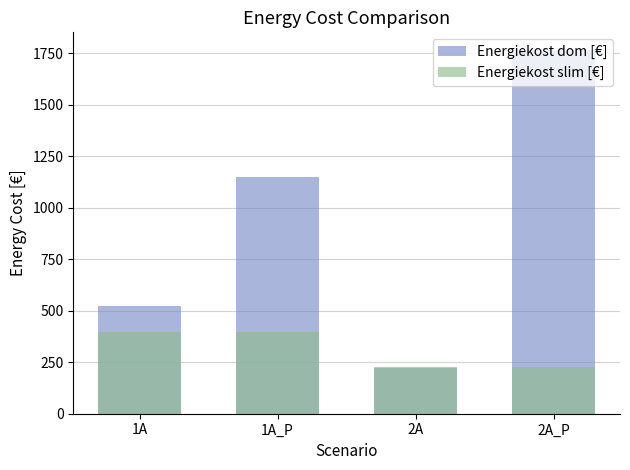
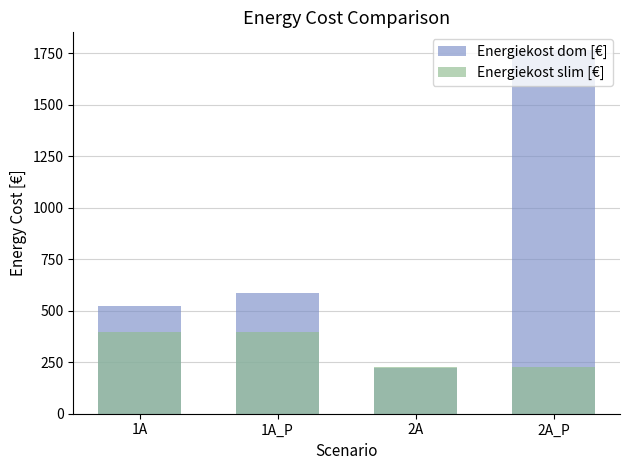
  {
    "Energiekost dom [€]": {
      "1A": 530,
-     "1A_P": 1150,
+     "1A_P": 590,
      "2A": 220
    },
    "Energiekost slim [€]": {
      "2A": 230
    }
  }
